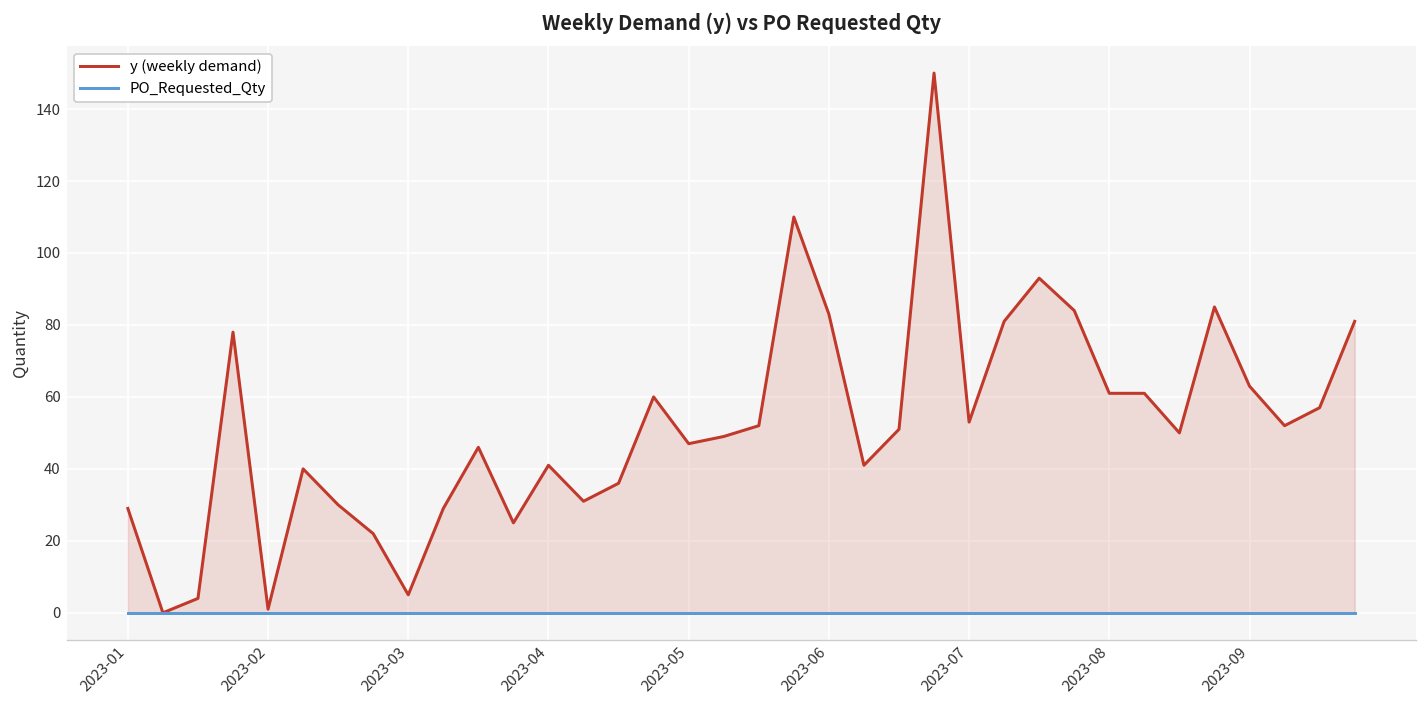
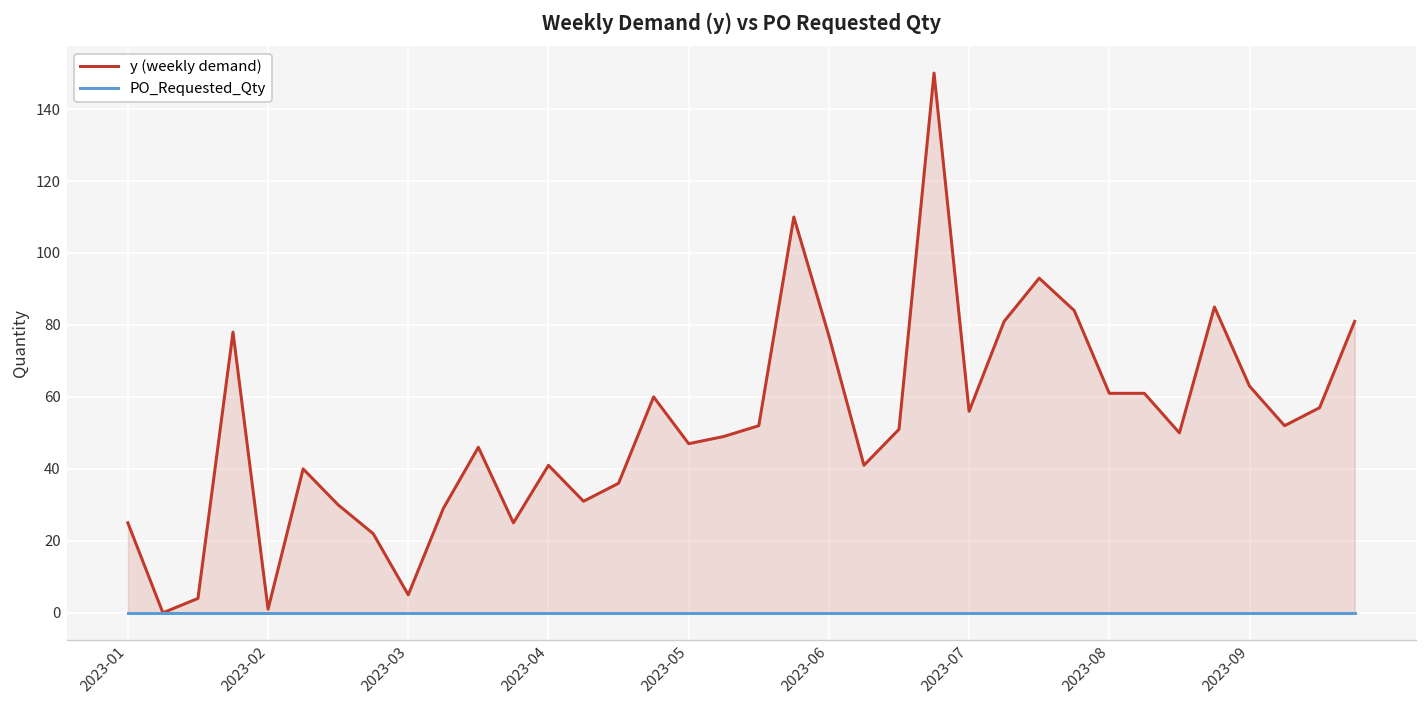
  {
    "y (weekly demand)": {
-     "2023-01": 29,
+     "2023-01": 25,
      "2023-02": 1,
      "2023-03": 5,
      "2023-04": 41,
      "2023-05": 47,
-     "2023-06": 83,
-     "2023-07": 53,
+     "2023-06": 77,
+     "2023-07": 56,
      "2023-08": 61,
      "2023-09": 63
    },
    "PO_Requested_Qty": {
      "2023-01": 0,
      "2023-02": 0,
      "2023-03": 0,
      "2023-04": 0,
      "2023-05": 0,
      "2023-06": 0,
      "2023-07": 0,
      "2023-08": 0,
      "2023-09": 0
    }
  }
